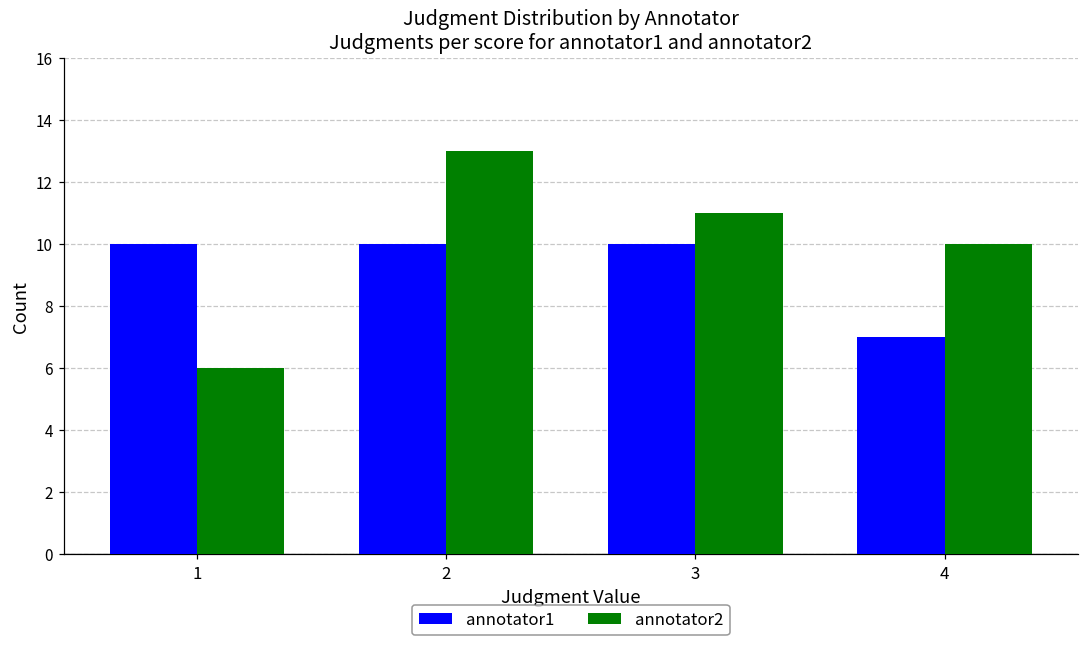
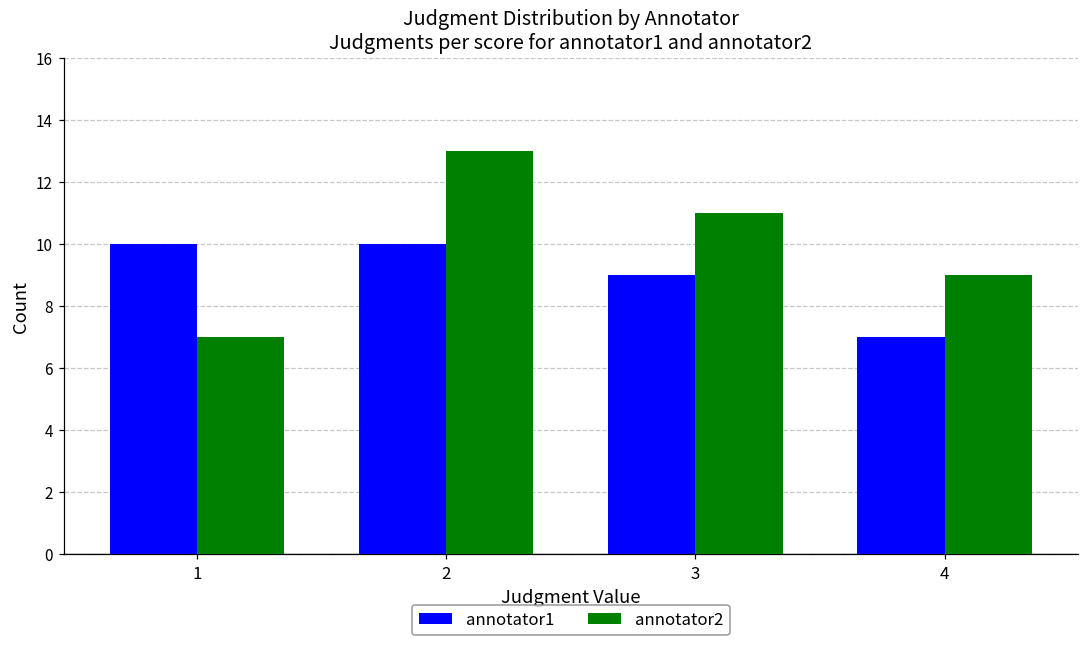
  {
    "annotator1": {
      "1": 10,
      "2": 10,
-     "3": 10,
+     "3": 9,
      "4": 7
    },
    "annotator2": {
-     "1": 6,
+     "1": 7,
      "2": 13,
      "3": 11,
-     "4": 10
+     "4": 9
    }
  }
